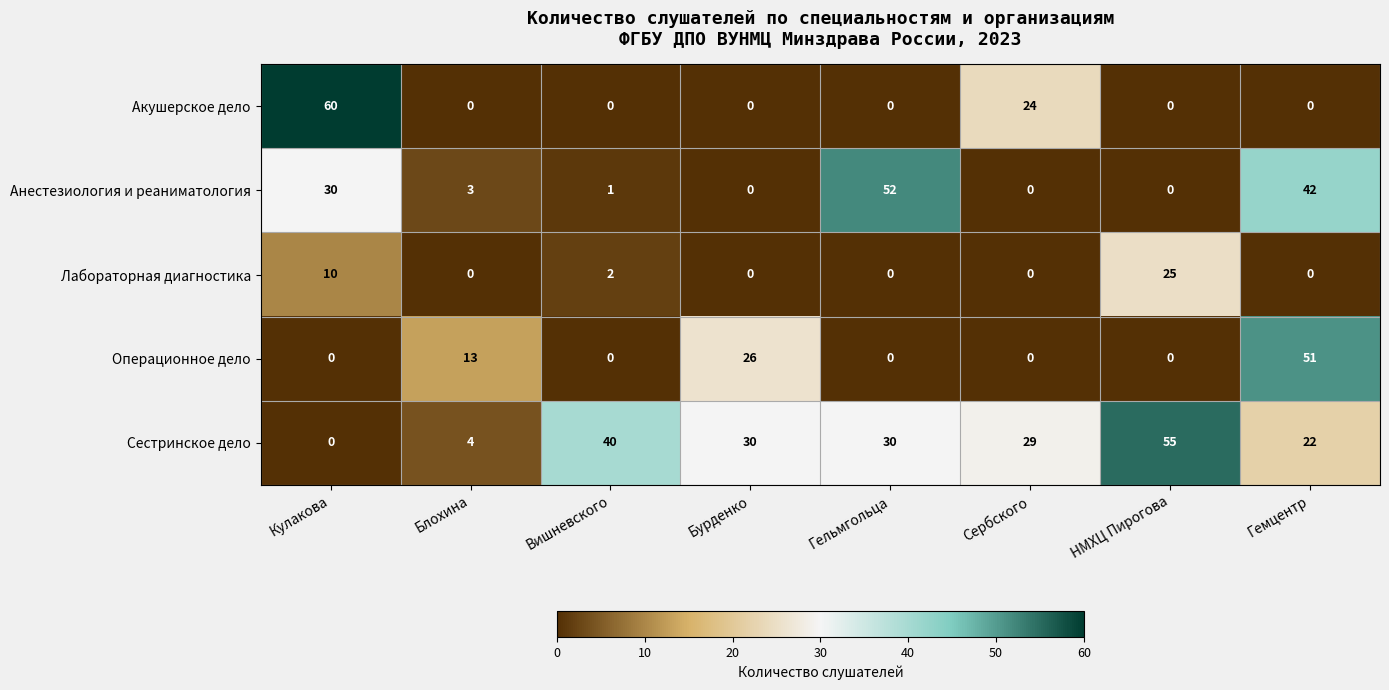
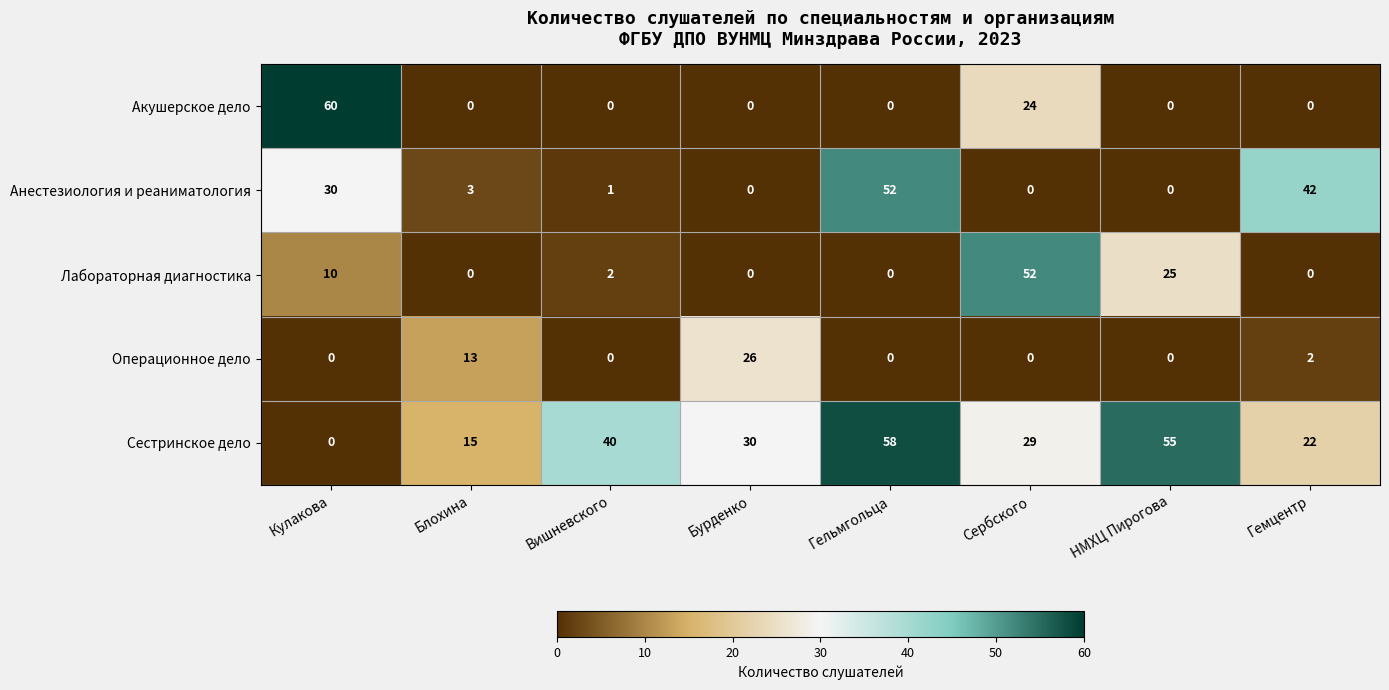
  {
    "Акушерское дело": {
      "Кулакова": 60,
      "Блохина": 0,
      "Вишневского": 0,
      "Бурденко": 0,
      "Гельмгольца": 0,
      "Сербского": 24,
      "НМХЦ Пирогова": 0,
      "Гемцентр": 0
    },
    "Анестезиология и реаниматология": {
      "Кулакова": 30,
      "Блохина": 3,
      "Вишневского": 1,
      "Бурденко": 0,
      "Гельмгольца": 52,
      "Сербского": 0,
      "НМХЦ Пирогова": 0,
      "Гемцентр": 42
    },
    "Лабораторная диагностика": {
      "Кулакова": 10,
      "Блохина": 0,
      "Вишневского": 2,
      "Бурденко": 0,
      "Гельмгольца": 0,
-     "Сербского": 0,
+     "Сербского": 52,
      "НМХЦ Пирогова": 25,
      "Гемцентр": 0
    },
    "Операционное дело": {
      "Кулакова": 0,
      "Блохина": 13,
      "Вишневского": 0,
      "Бурденко": 26,
      "Гельмгольца": 0,
      "Сербского": 0,
      "НМХЦ Пирогова": 0,
-     "Гемцентр": 51
+     "Гемцентр": 2
    },
    "Сестринское дело": {
      "Кулакова": 0,
-     "Блохина": 4,
+     "Блохина": 15,
      "Вишневского": 40,
      "Бурденко": 30,
-     "Гельмгольца": 30,
+     "Гельмгольца": 58,
      "Сербского": 29,
      "НМХЦ Пирогова": 55,
      "Гемцентр": 22
    }
  }
